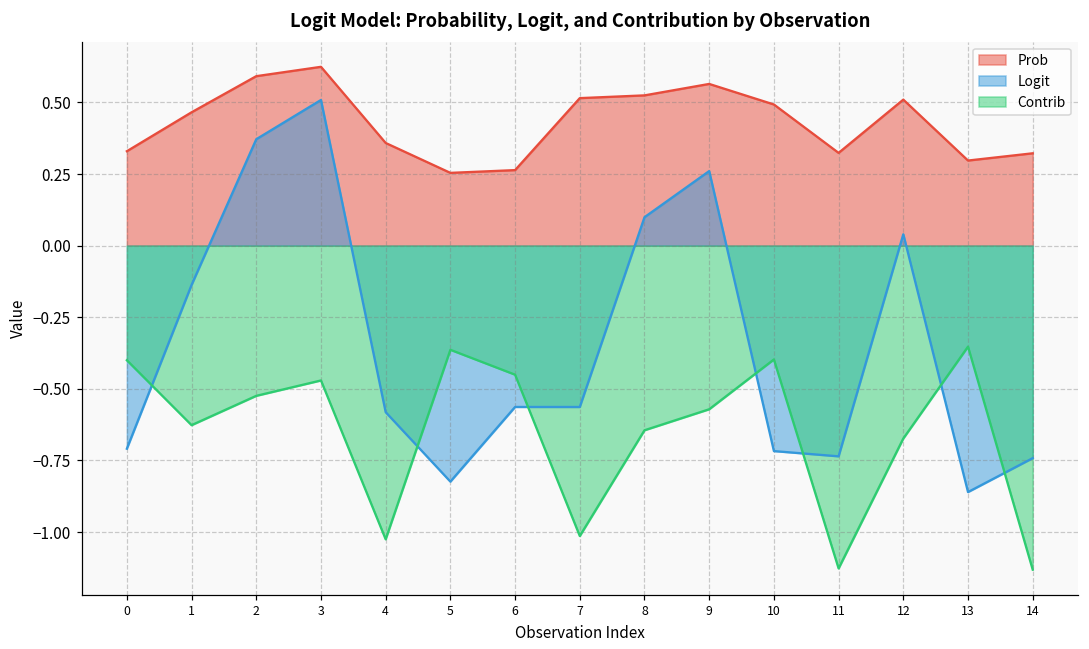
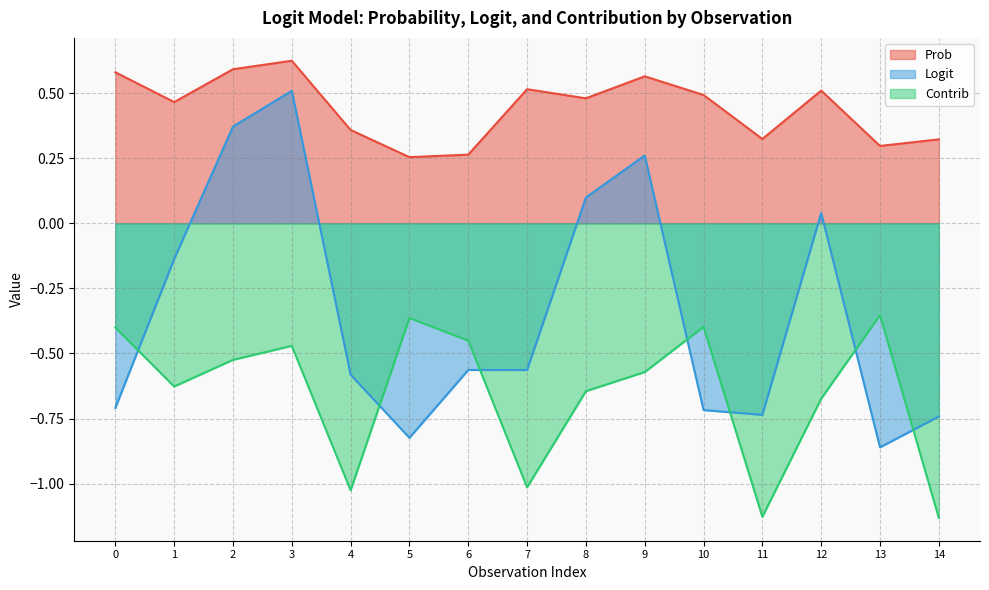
  {
    "Prob": {
-     "0": 0.33,
+     "0": 0.58,
      "1": 0.47,
      "2": 0.59,
      "3": 0.62,
      "4": 0.36,
      "5": 0.25,
      "6": 0.26,
      "7": 0.52,
-     "8": 0.52,
+     "8": 0.48,
      "9": 0.56,
      "10": 0.49,
      "11": 0.32,
      "12": 0.51,
      "13": 0.30,
      "14": 0.32
    }
  }
